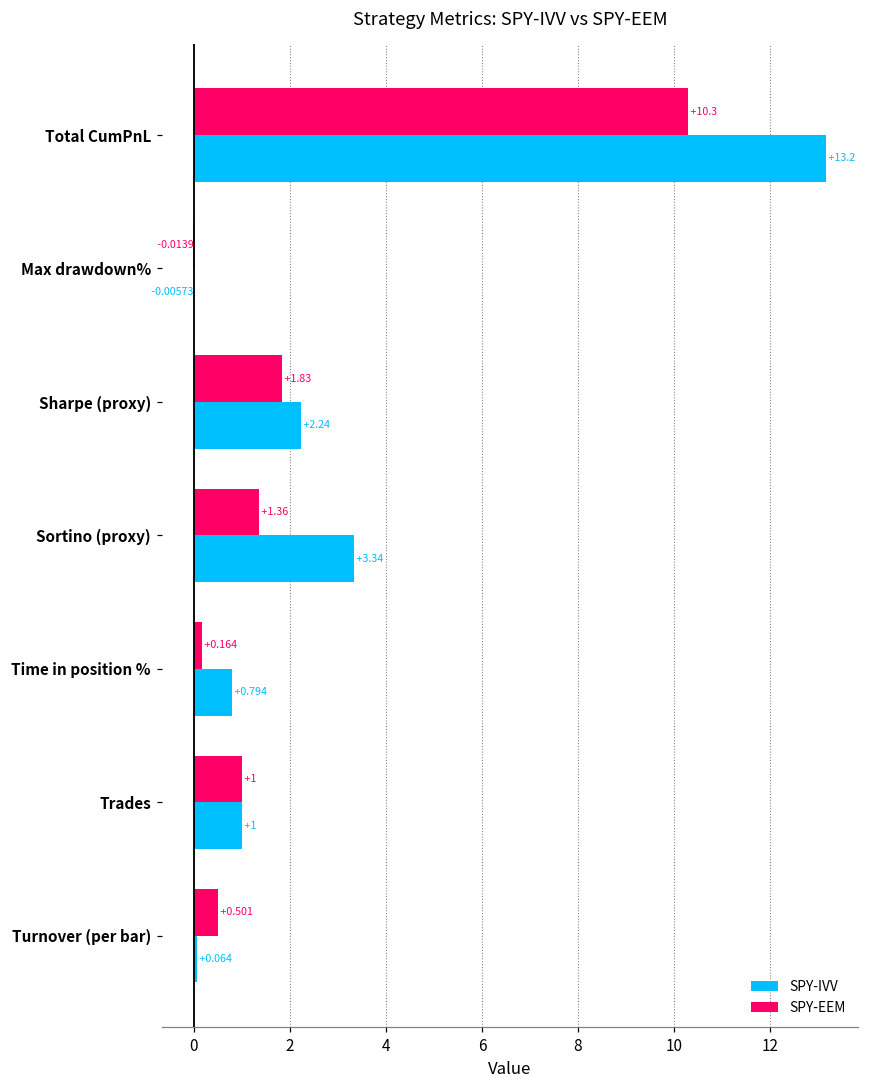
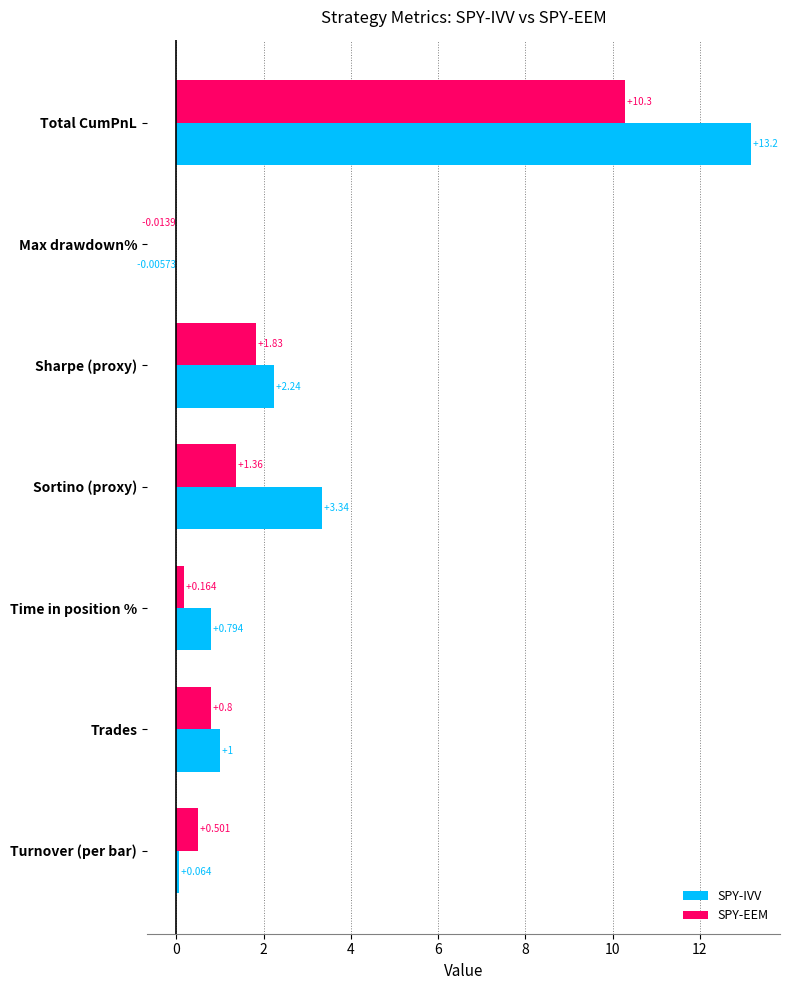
  {
    "SPY-IVV": {
      "Total CumPnL": "+13.2",
      "Max drawdown%": "-0.00573",
      "Sharpe (proxy)": "+2.24",
      "Sortino (proxy)": "+3.34",
      "Time in position %": "+0.794",
      "Trades": "+1",
      "Turnover (per bar)": "+0.064"
    },
    "SPY-EEM": {
      "Total CumPnL": "+10.3",
      "Max drawdown%": "-0.0139",
      "Sharpe (proxy)": "+1.83",
      "Sortino (proxy)": "+1.36",
      "Time in position %": "+0.164",
-     "Trades": "+1",
+     "Trades": "+0.8",
      "Turnover (per bar)": "+0.501"
    }
  }
